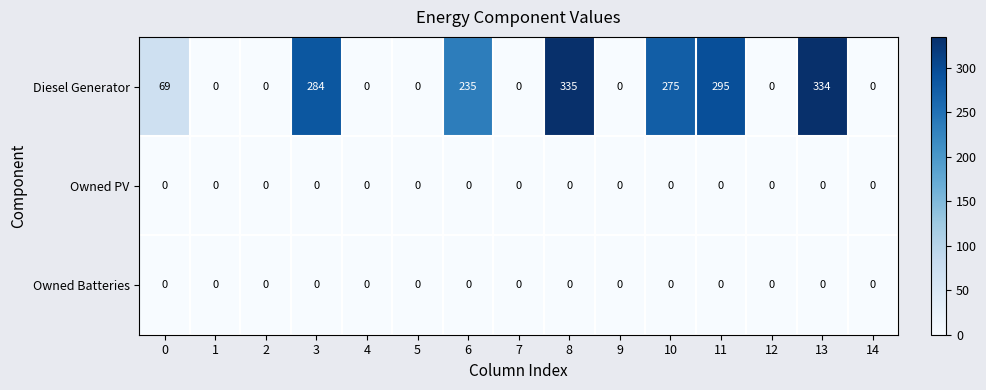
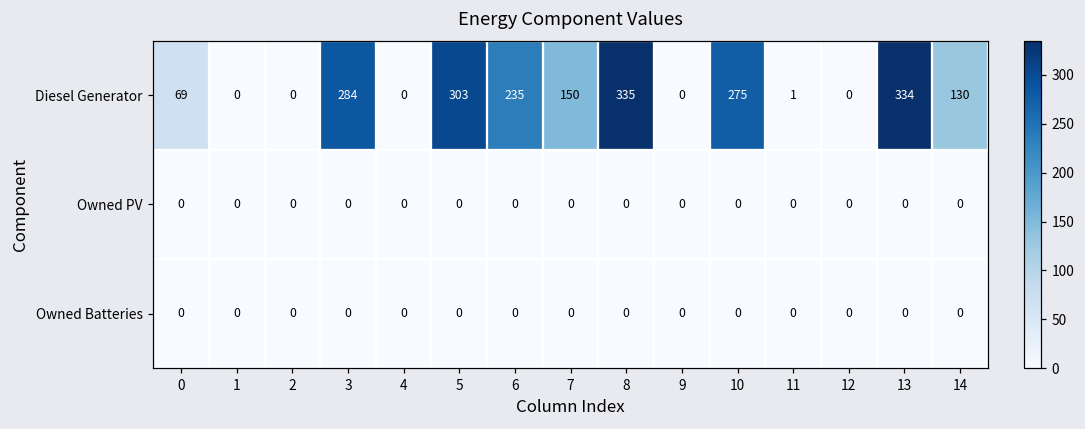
  {
    "Diesel Generator": {
      "0": 69,
      "1": 0,
      "2": 0,
      "3": 284,
      "4": 0,
-     "5": 0,
+     "5": 303,
      "6": 235,
-     "7": 0,
+     "7": 150,
      "8": 335,
      "9": 0,
      "10": 275,
-     "11": 295,
+     "11": 1,
      "12": 0,
      "13": 334,
-     "14": 0
+     "14": 130
    },
    "Owned PV": {
      "0": 0,
      "1": 0,
      "2": 0,
      "3": 0,
      "4": 0,
      "5": 0,
      "6": 0,
      "7": 0,
      "8": 0,
      "9": 0,
      "10": 0,
      "11": 0,
      "12": 0,
      "13": 0,
      "14": 0
    },
    "Owned Batteries": {
      "0": 0,
      "1": 0,
      "2": 0,
      "3": 0,
      "4": 0,
      "5": 0,
      "6": 0,
      "7": 0,
      "8": 0,
      "9": 0,
      "10": 0,
      "11": 0,
      "12": 0,
      "13": 0,
      "14": 0
    }
  }
